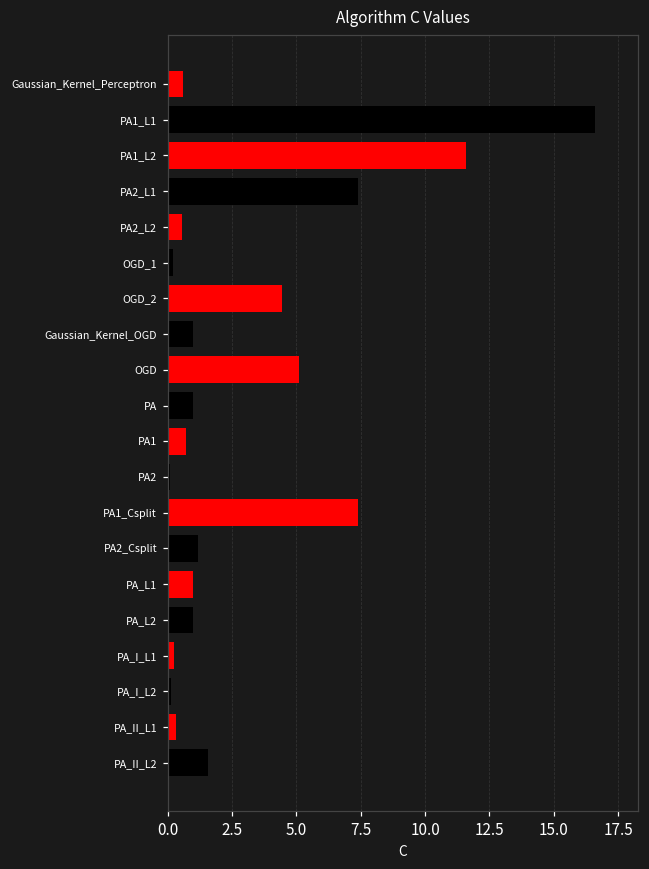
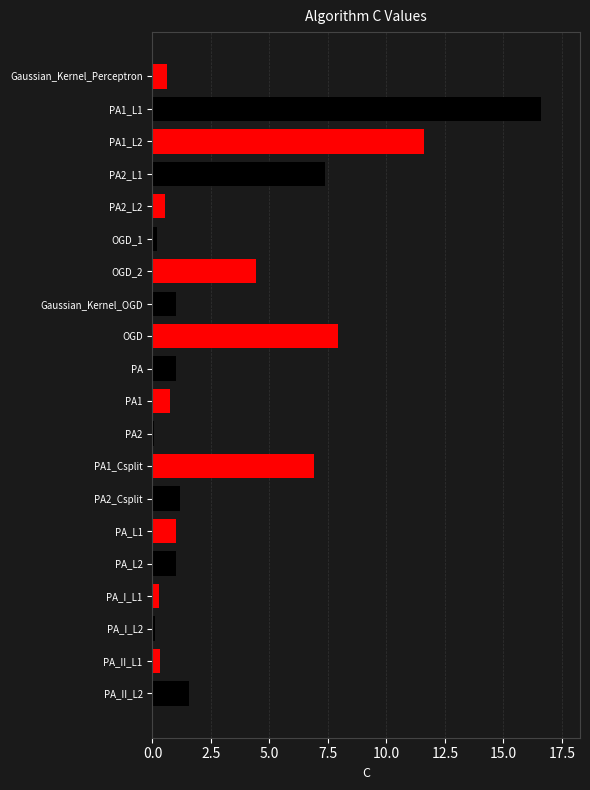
  {
    "Gaussian_Kernel_Perceptron": 0.6,
    "PA1_L1": 16.6,
    "PA1_L2": 11.6,
    "PA2_L1": 7.4,
    "PA2_L2": 0.5,
    "OGD_1": 0.2,
    "OGD_2": 4.4,
    "Gaussian_Kernel_OGD": 1.0,
-   "OGD": 5.1,
+   "OGD": 7.9,
    "PA": 1.0,
    "PA1": 0.7,
-   "PA1_Csplit": 7.4,
+   "PA1_Csplit": 6.9,
    "PA2_Csplit": 1.2,
    "PA_L1": 1.0,
    "PA_L2": 1.0,
    "PA_I_L1": 0.3,
    "PA_I_L2": 0.1,
    "PA_II_L1": 0.3,
    "PA_II_L2": 1.6
  }
